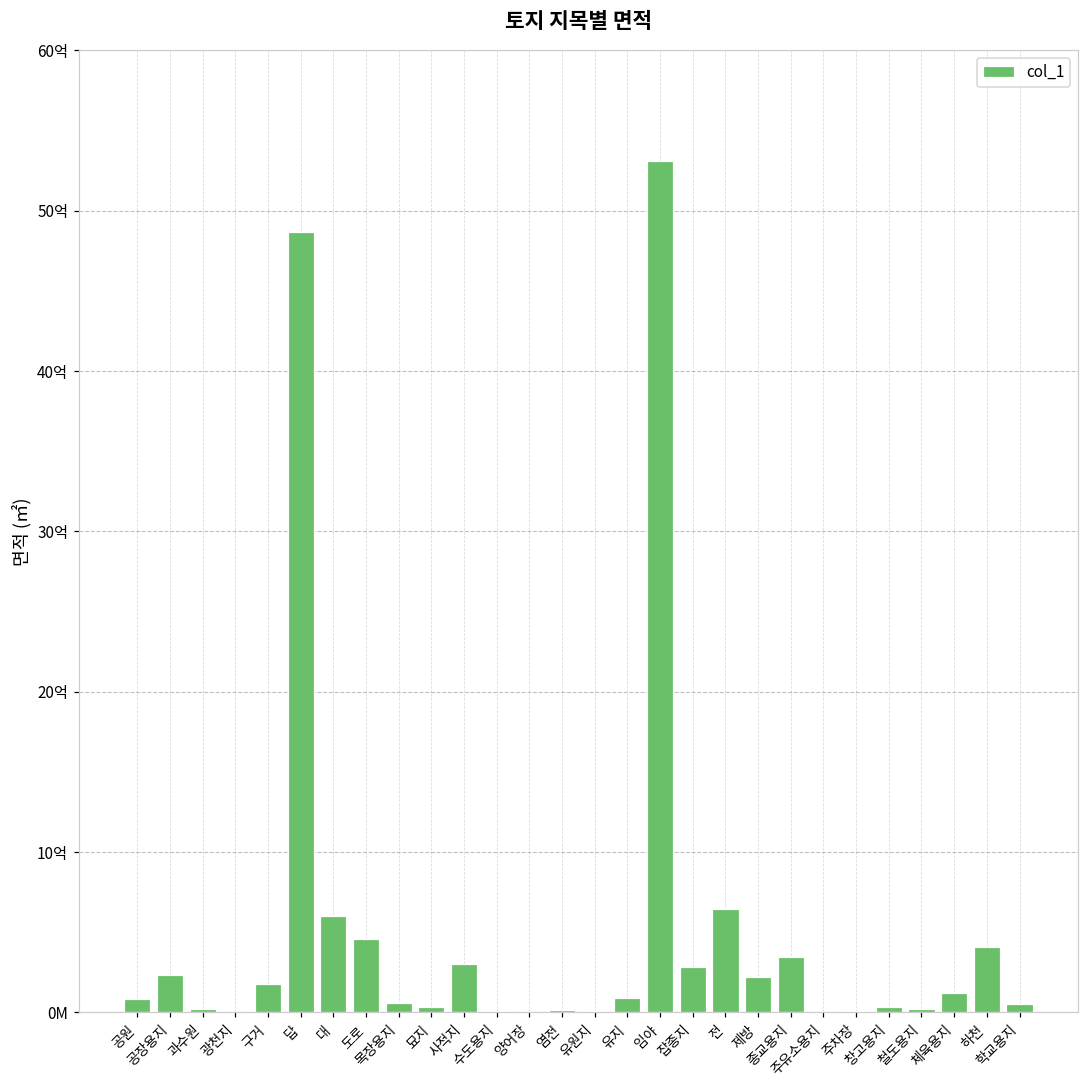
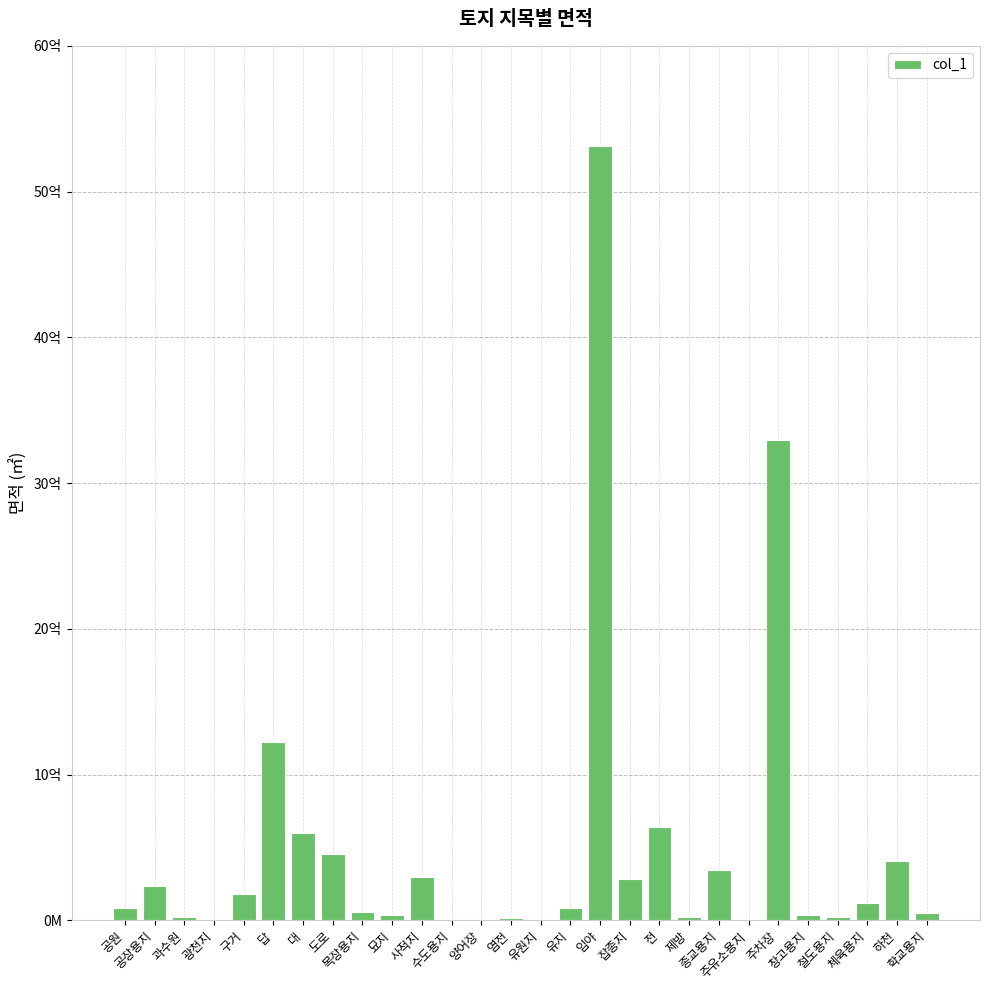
  {
    "공원": "0.8억",
    "공장용지": "2.4억",
    "과수원": "0.2억",
    "구거": "1.8억",
-   "답": "48.7억",
+   "답": "12.2억",
    "대": "6.0억",
    "도로": "4.6억",
    "목장용지": "0.6억",
    "묘지": "0.4억",
    "사적지": "3.0억",
    "유지": "0.9억",
    "임야": "53.1억",
    "잡종지": "2.8억",
    "전": "6.4억",
-   "제방": "2.2억",
+   "제방": "0.2억",
    "종교용지": "3.4억",
-   "주차장": "0.1억",
+   "주차장": "33.0억",
    "창고용지": "0.4억",
    "철도용지": "0.2억",
    "체육용지": "1.2억",
    "하천": "4.1억",
    "학교용지": "0.5억"
  }
